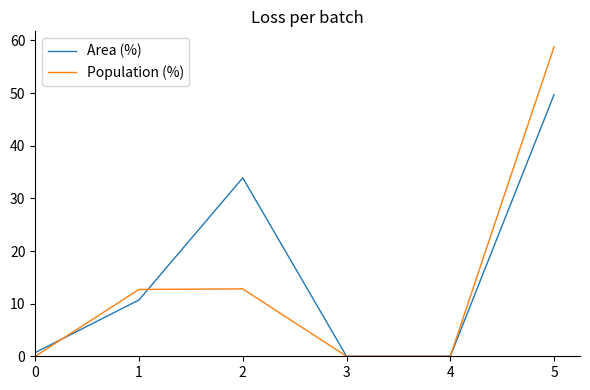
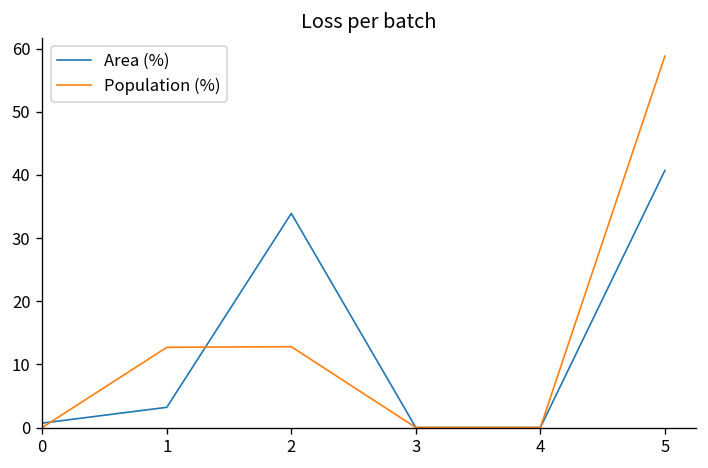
  {
    "Area (%)": {
      "0": 1,
-     "1": 11,
+     "1": 3,
      "2": 34,
-     "5": 50
+     "5": 41
    },
    "Population (%)": {
      "0": 0,
      "1": 13,
      "2": 13,
      "5": 59
    }
  }
